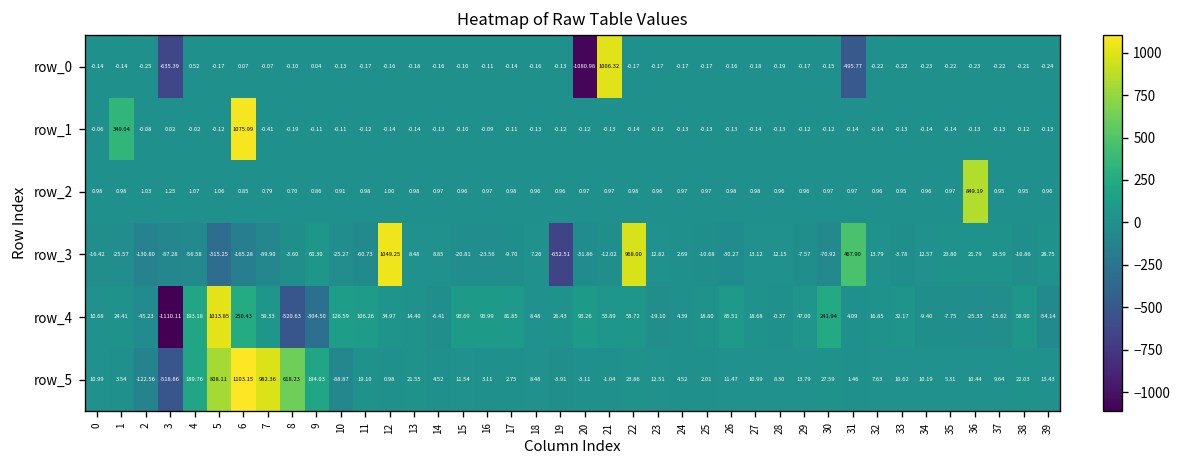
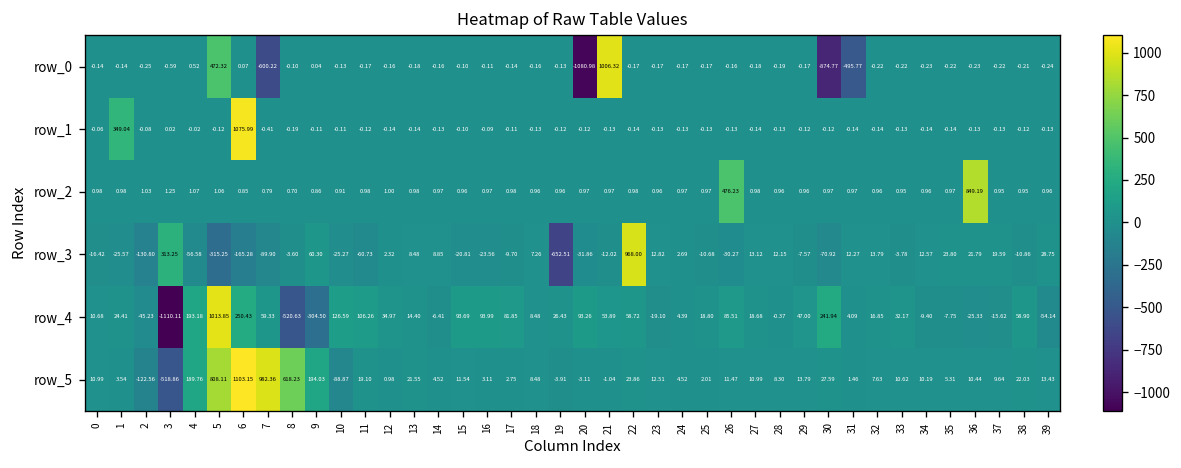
  {
    "row_0": {
      "0": -0.14,
      "1": -0.14,
      "2": -0.25,
-     "3": -635.39,
+     "3": -0.59,
      "4": 0.52,
-     "5": -0.17,
+     "5": 472.32,
      "6": 0.07,
-     "7": -0.07,
+     "7": -600.22,
      "8": -0.10,
      "9": 0.04,
      "10": -0.13,
      "11": -0.17,
      "12": -0.16,
      "13": -0.18,
      "14": -0.16,
      "15": -0.10,
      "16": -0.11,
      "17": -0.14,
      "18": -0.16,
      "19": -0.13,
      "20": -1080.98,
      "21": 1006.32,
      "22": -0.17,
      "23": -0.17,
      "24": -0.17,
      "25": -0.17,
      "26": -0.16,
      "27": -0.18,
      "28": -0.19,
      "29": -0.17,
-     "30": -0.15,
+     "30": -874.77,
      "31": -495.77,
      "32": -0.22,
      "33": -0.22,
      "34": -0.23,
      "35": -0.22,
      "36": -0.23,
      "37": -0.22,
      "38": -0.21,
      "39": -0.24
    },
    "row_2": {
      "0": 0.98,
      "1": 0.98,
      "2": 1.03,
      "3": 1.25,
      "4": 1.07,
      "5": 1.06,
      "6": 0.85,
      "7": 0.79,
      "8": 0.70,
      "9": 0.86,
      "10": 0.91,
      "11": 0.98,
      "12": 1.00,
      "13": 0.98,
      "14": 0.97,
      "15": 0.96,
      "16": 0.97,
      "17": 0.98,
      "18": 0.96,
      "19": 0.96,
      "20": 0.97,
      "21": 0.97,
      "22": 0.98,
      "23": 0.96,
      "24": 0.97,
      "25": 0.97,
-     "26": 0.98,
+     "26": 476.23,
      "27": 0.98,
      "28": 0.96,
      "29": 0.96,
      "30": 0.97,
      "31": 0.97,
      "32": 0.96,
      "33": 0.95,
      "34": 0.96,
      "35": 0.97,
      "36": 849.19,
      "37": 0.95,
      "38": 0.95,
      "39": 0.96
    },
    "row_3": {
      "0": -16.42,
      "1": -25.57,
      "2": -130.80,
-     "3": -87.28,
+     "3": 313.25,
      "4": -56.58,
      "5": -315.25,
      "6": -165.28,
      "7": -89.90,
      "8": -3.60,
      "9": 60.30,
      "10": -25.27,
      "11": -60.73,
-     "12": 1049.25,
+     "12": 2.32,
      "13": 8.48,
      "14": 8.85,
      "15": -20.81,
      "16": -23.56,
      "17": -9.70,
      "18": 7.26,
      "19": -652.51,
      "20": -31.86,
      "21": -12.02,
      "22": 968.00,
      "23": 12.82,
      "24": 2.69,
      "25": -10.68,
      "26": -30.27,
      "27": 13.12,
      "28": 12.15,
      "29": -7.57,
      "30": -70.92,
-     "31": 467.90,
+     "31": 12.27,
      "32": 13.79,
      "33": -3.78,
      "34": 12.57,
      "35": 23.80,
      "36": 21.79,
      "37": 19.59,
      "38": -10.86,
      "39": 28.75
    }
  }
